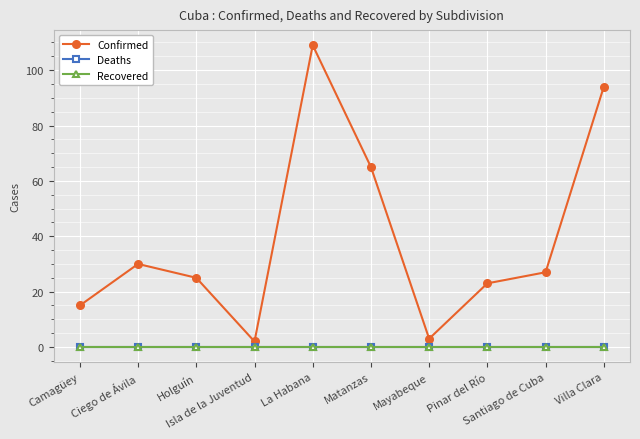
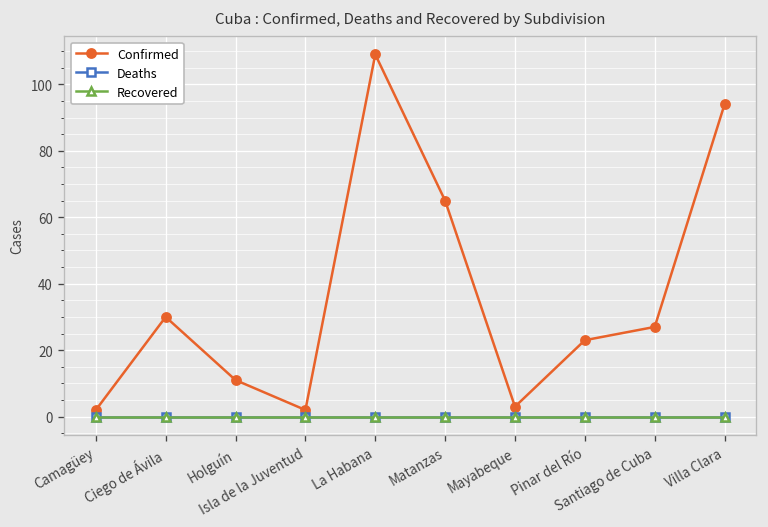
  {
    "Confirmed": {
-     "Camagüey": 15,
+     "Camagüey": 2,
      "Ciego de Ávila": 30,
-     "Holguín": 25,
+     "Holguín": 11,
      "Isla de la Juventud": 2,
      "La Habana": 109,
      "Matanzas": 65,
      "Mayabeque": 3,
      "Pinar del Río": 23,
      "Santiago de Cuba": 27,
      "Villa Clara": 94
    },
    "Recovered": {
      "Camagüey": 0,
      "Ciego de Ávila": 0,
      "Holguín": 0,
      "Isla de la Juventud": 0,
      "La Habana": 0,
      "Matanzas": 0,
      "Mayabeque": 0,
      "Pinar del Río": 0,
      "Santiago de Cuba": 0,
      "Villa Clara": 0
    }
  }
